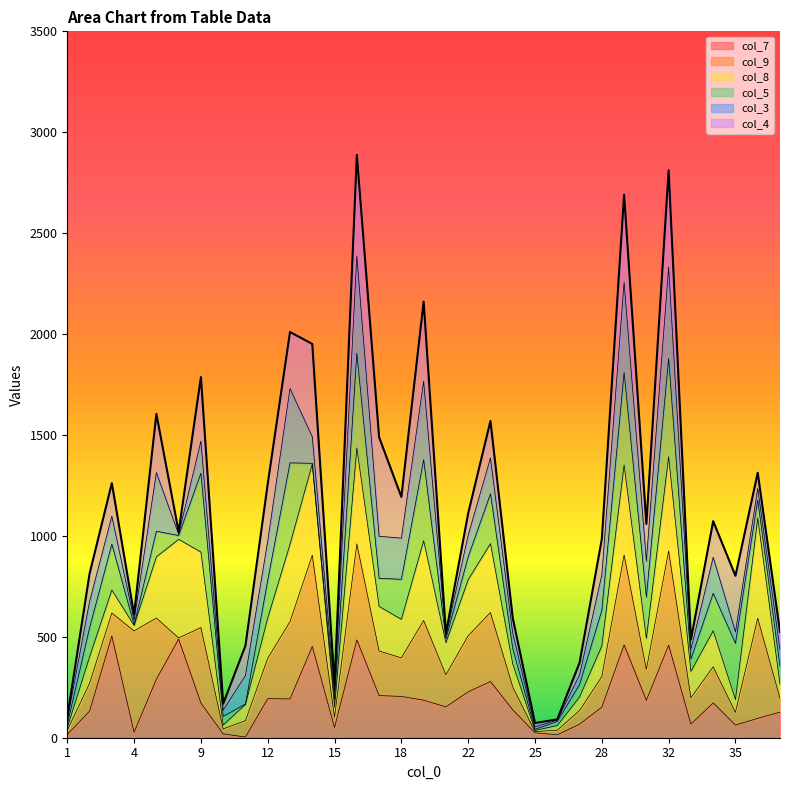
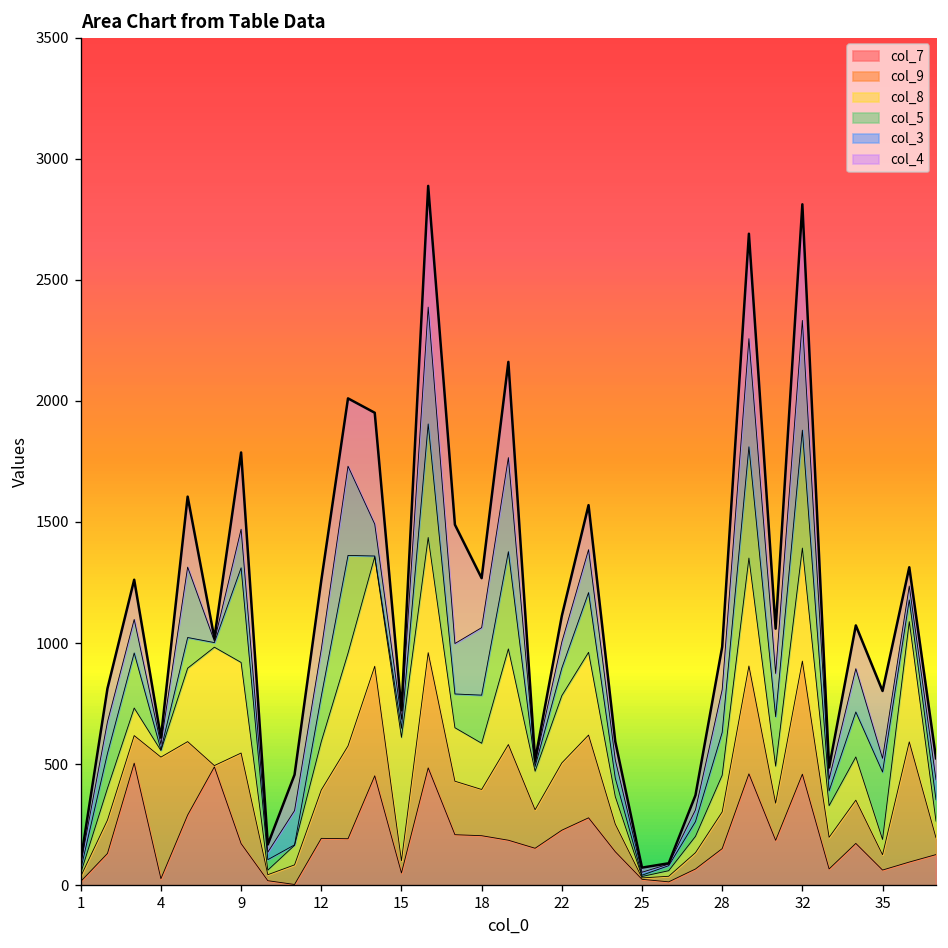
  {
    "col_8": {
      "9": 370,
      "12": 200,
-     "15": 50,
+     "15": 510,
      "18": 190,
      "35": 60
    },
    "col_5": {
      "9": 390,
      "12": 190,
      "15": 40,
      "18": 200,
      "35": 280
    },
    "col_3": {
      "9": 160,
      "12": 190,
      "15": 40,
-     "18": 200,
+     "18": 280,
      "35": 60
    },
    "col_4": {
      "9": 320,
      "12": 280,
      "15": 40,
      "18": 200,
      "35": 280
    }
  }
